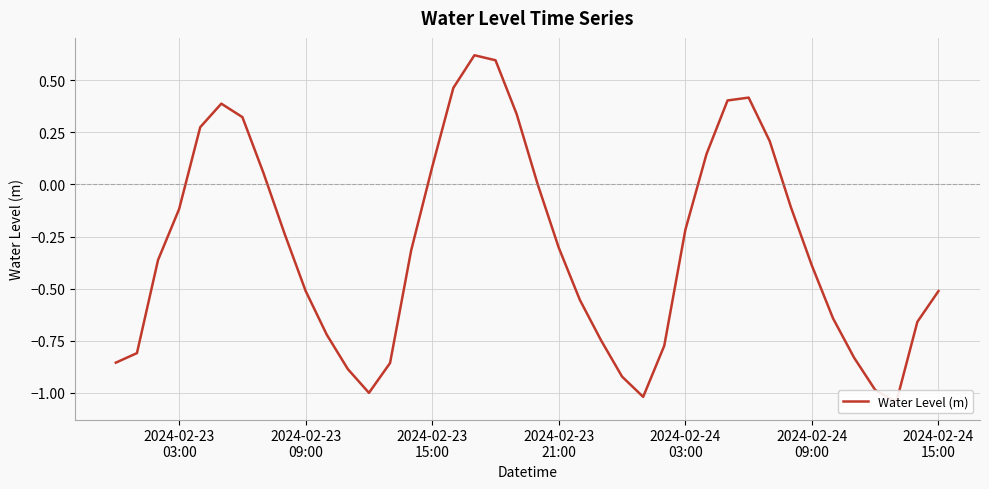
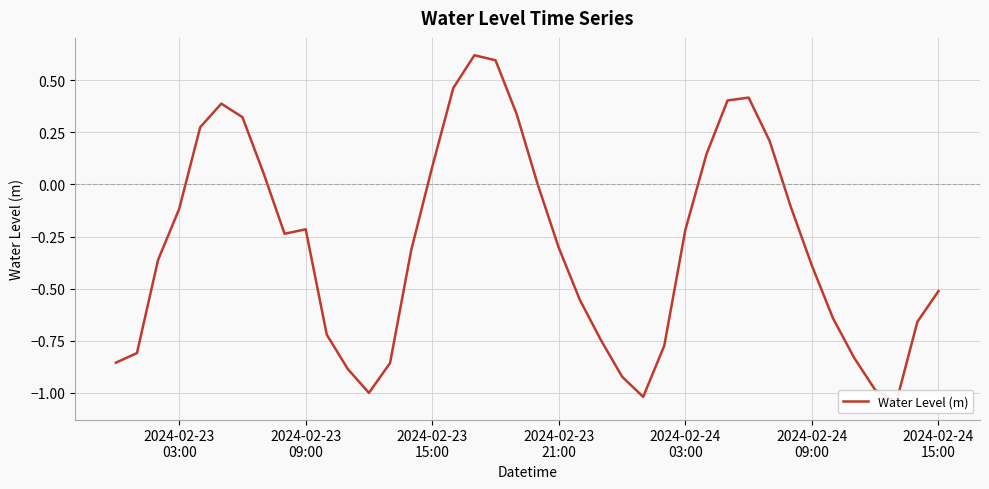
  {
    "2024-02-23 03:00": -0.12,
-   "2024-02-23 09:00": -0.51,
+   "2024-02-23 09:00": -0.22,
    "2024-02-23 15:00": 0.08,
    "2024-02-23 21:00": -0.30,
    "2024-02-24 03:00": -0.22,
    "2024-02-24 09:00": -0.39,
    "2024-02-24 15:00": -0.51
  }
